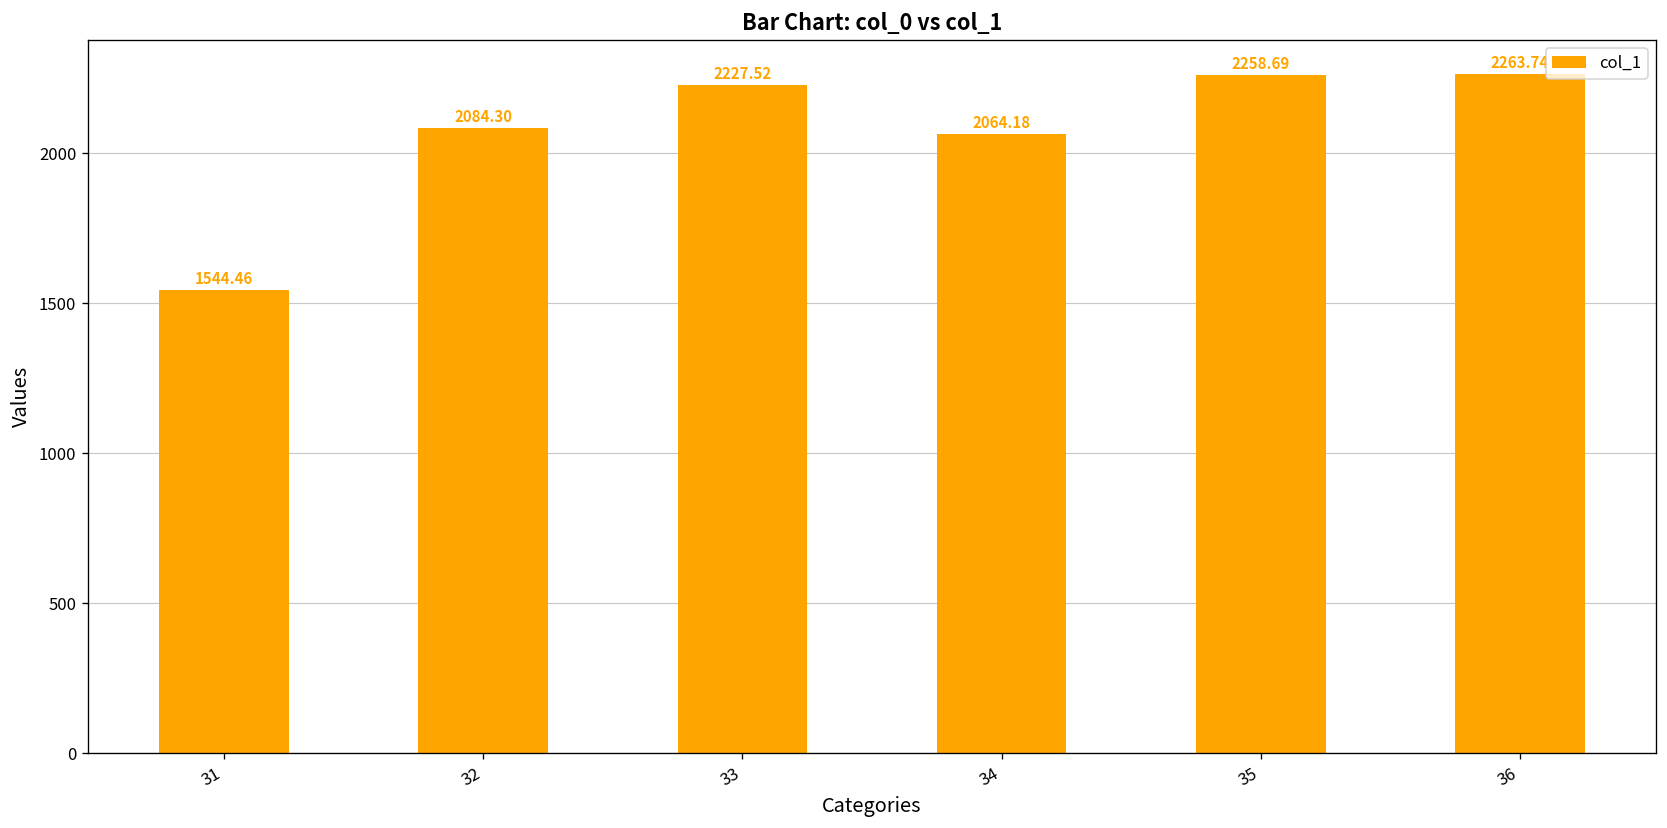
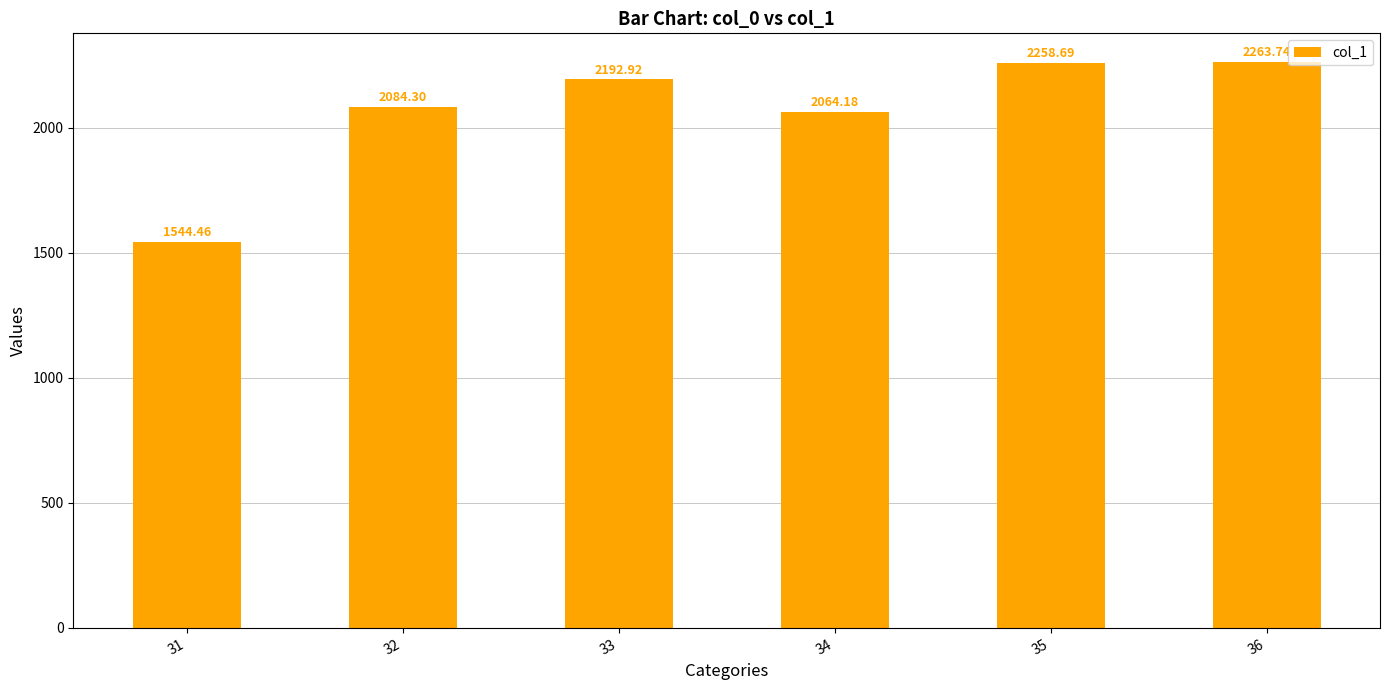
  {
    "31": 1544.46,
    "32": 2084.30,
-   "33": 2227.52,
+   "33": 2192.92,
    "34": 2064.18,
    "35": 2258.69
  }
